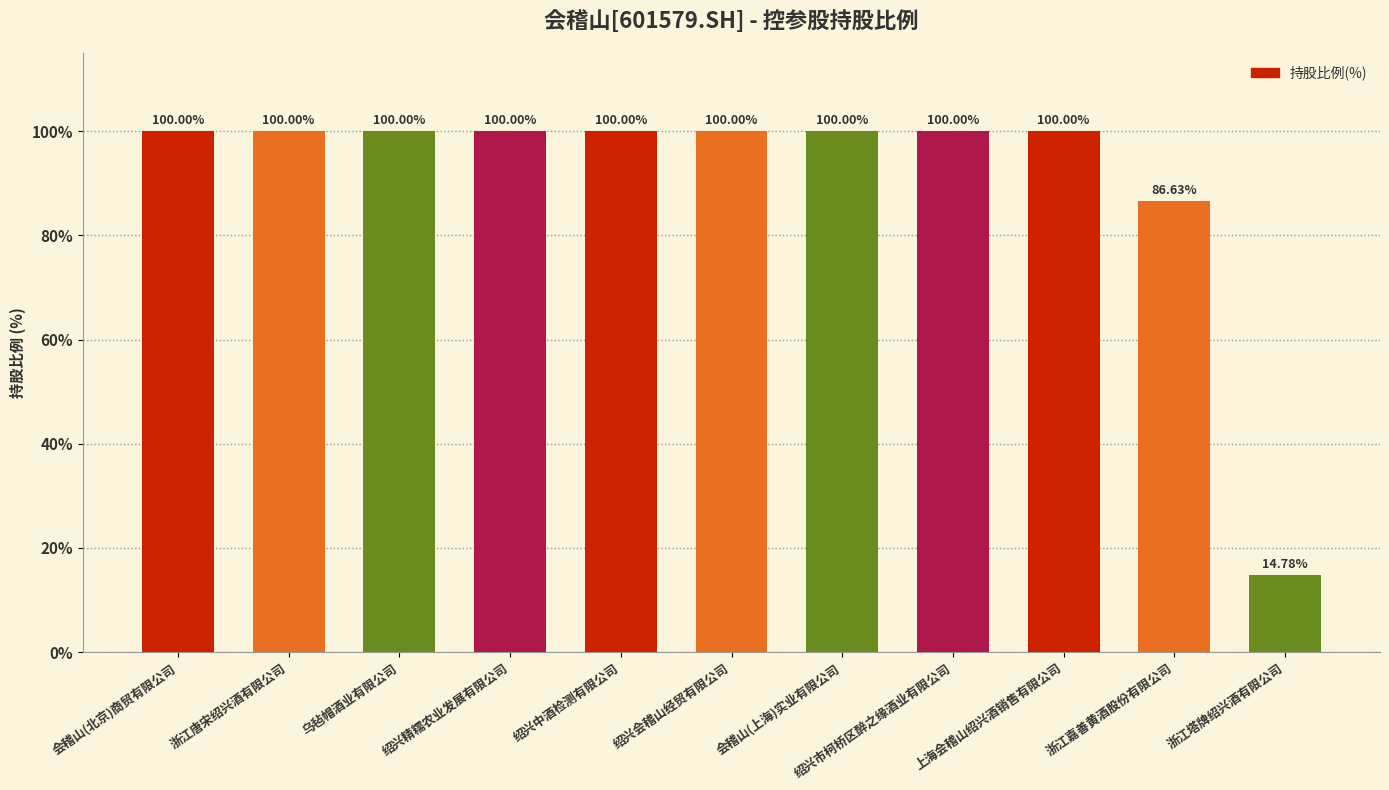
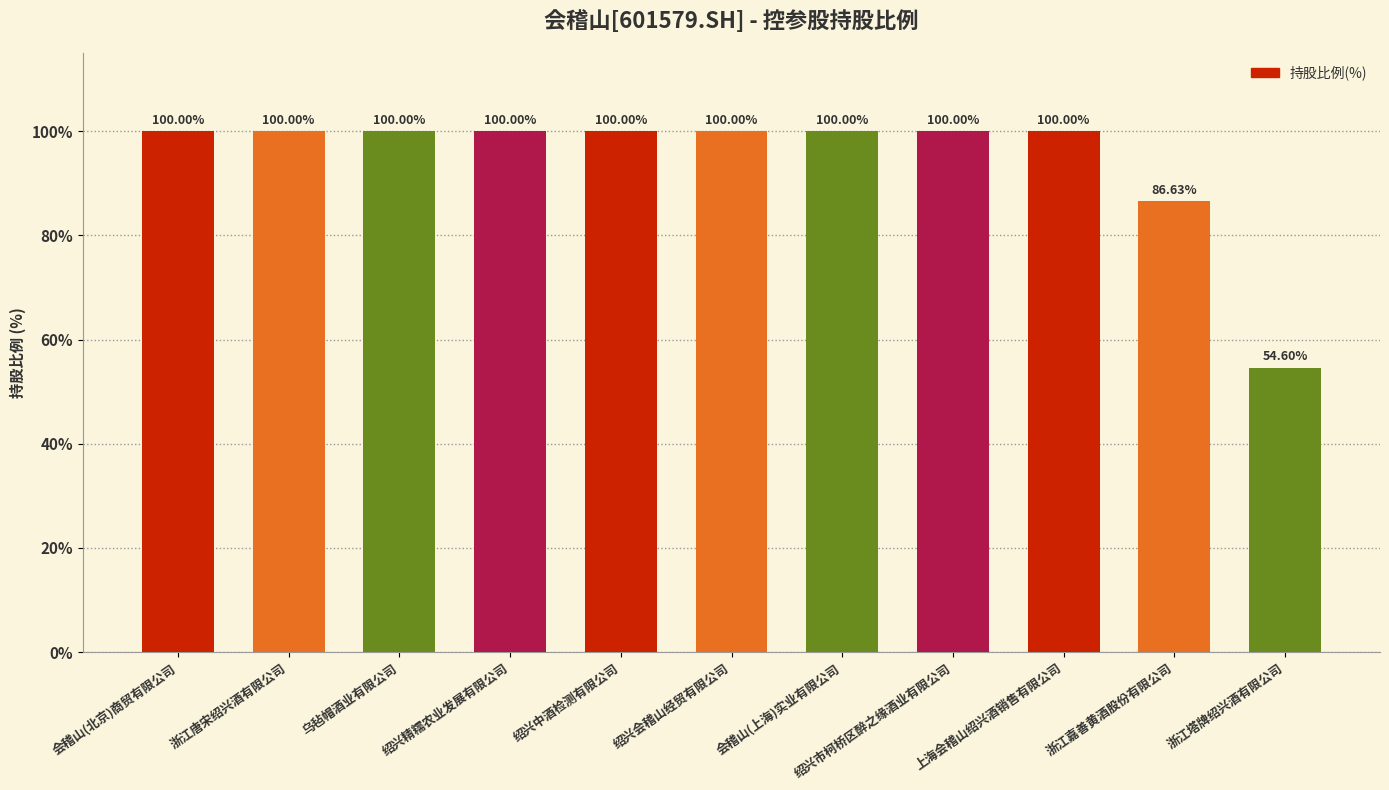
  {
    "会稽山(北京)商贸有限公司": "100.00%",
    "浙江唐宋绍兴酒有限公司": "100.00%",
    "乌毡帽酒业有限公司": "100.00%",
    "绍兴精糯农业发展有限公司": "100.00%",
    "绍兴中酒检测有限公司": "100.00%",
    "绍兴会稽山经贸有限公司": "100.00%",
    "会稽山(上海)实业有限公司": "100.00%",
    "绍兴市柯桥区醉之缘酒业有限公司": "100.00%",
    "上海会稽山绍兴酒销售有限公司": "100.00%",
    "浙江嘉善黄酒股份有限公司": "86.63%",
-   "浙江塔牌绍兴酒有限公司": "14.78%"
+   "浙江塔牌绍兴酒有限公司": "54.60%"
  }
